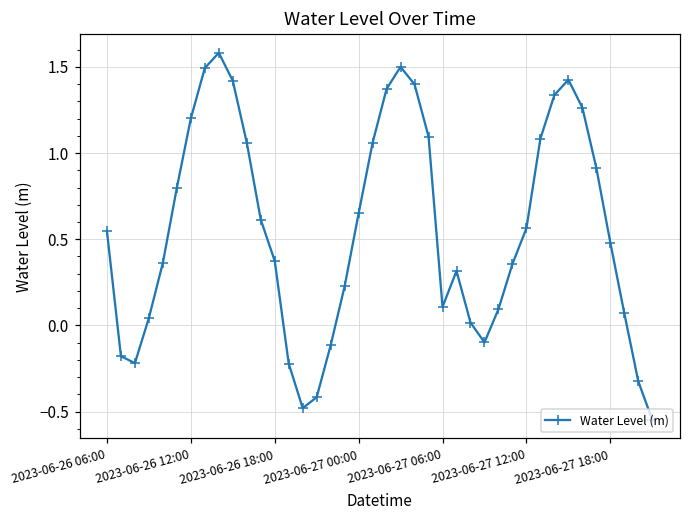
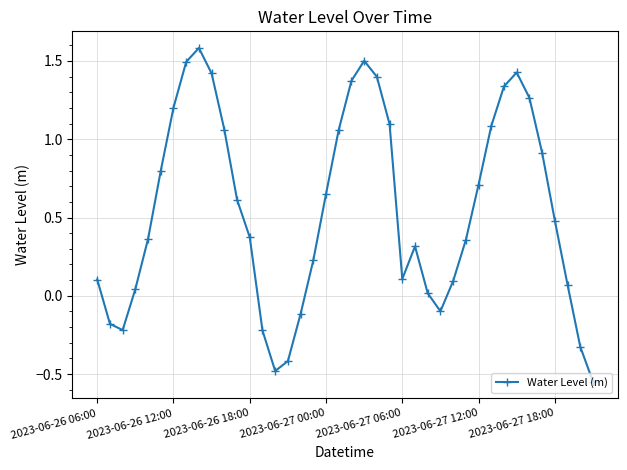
  {
-   "2023-06-26 06:00": 0.55,
+   "2023-06-26 06:00": 0.10,
    "2023-06-26 12:00": 1.20,
    "2023-06-26 18:00": 0.37,
    "2023-06-27 00:00": 0.65,
    "2023-06-27 06:00": 0.11,
-   "2023-06-27 12:00": 0.56,
+   "2023-06-27 12:00": 0.71,
    "2023-06-27 18:00": 0.48
  }
